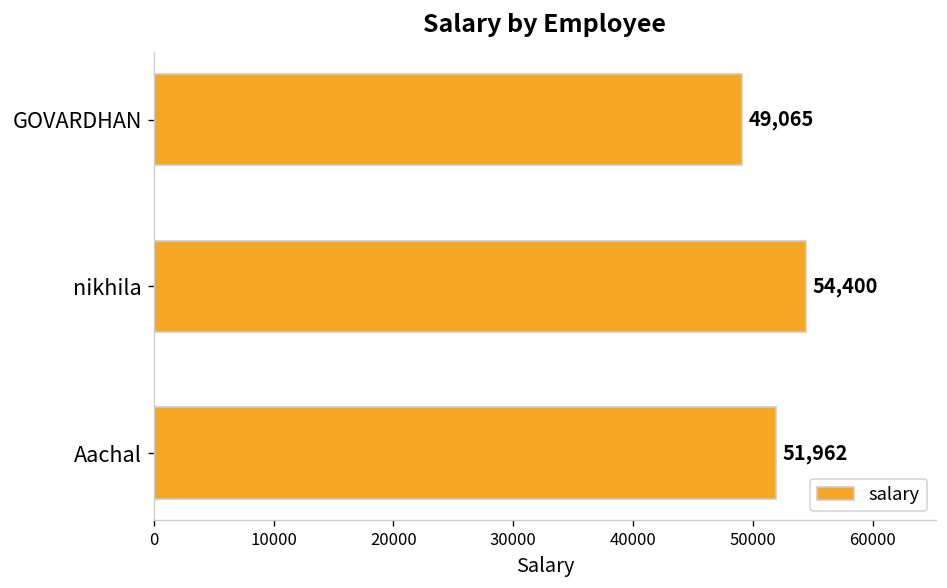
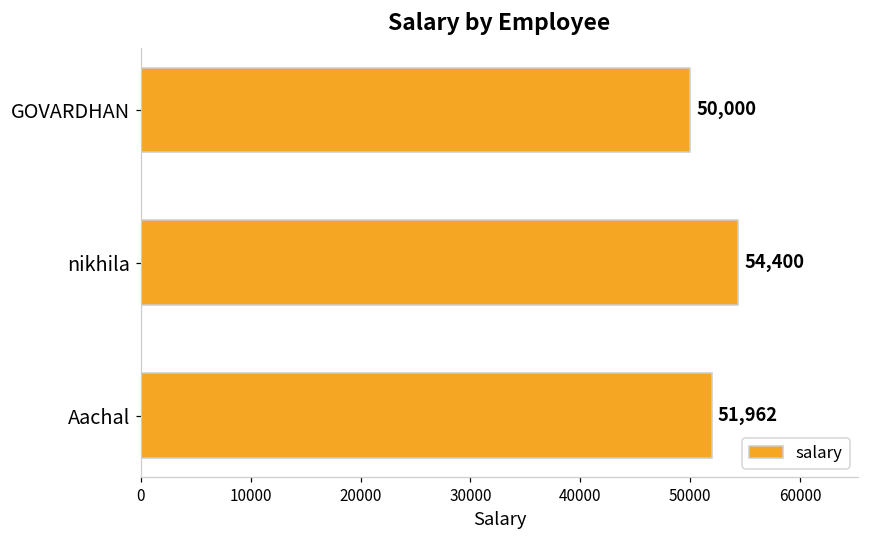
  {
-   "GOVARDHAN": "49,065",
+   "GOVARDHAN": "50,000",
    "nikhila": "54,400",
    "Aachal": "51,962"
  }
